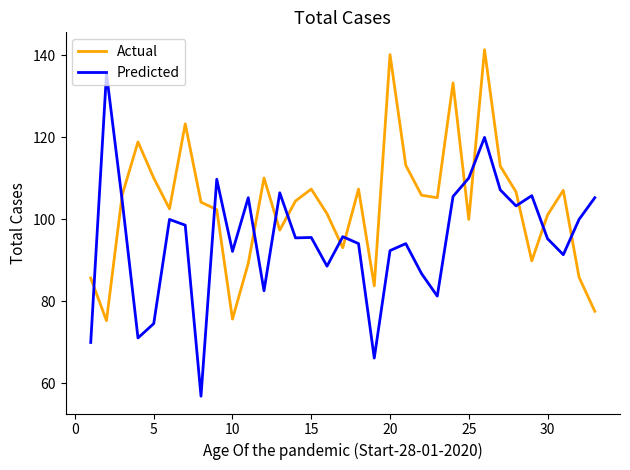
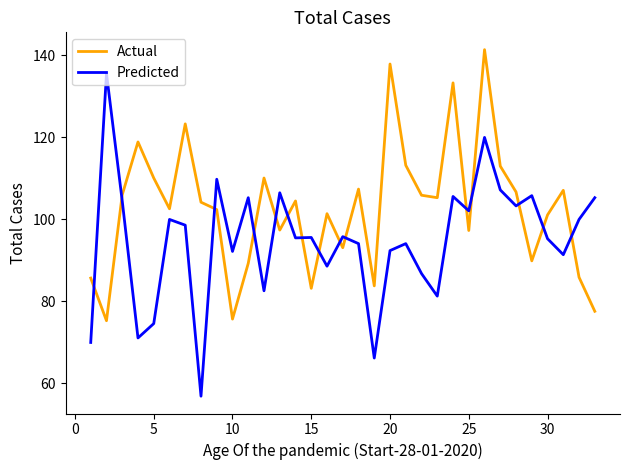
  {
    "Actual": {
      "5": 110,
      "10": 76,
-     "15": 107,
-     "20": 140,
-     "25": 100,
+     "15": 83,
+     "20": 138,
+     "25": 97,
      "30": 101
    },
    "Predicted": {
      "5": 75,
      "10": 92,
      "15": 96,
      "20": 92,
-     "25": 110,
+     "25": 102,
      "30": 95
    }
  }
